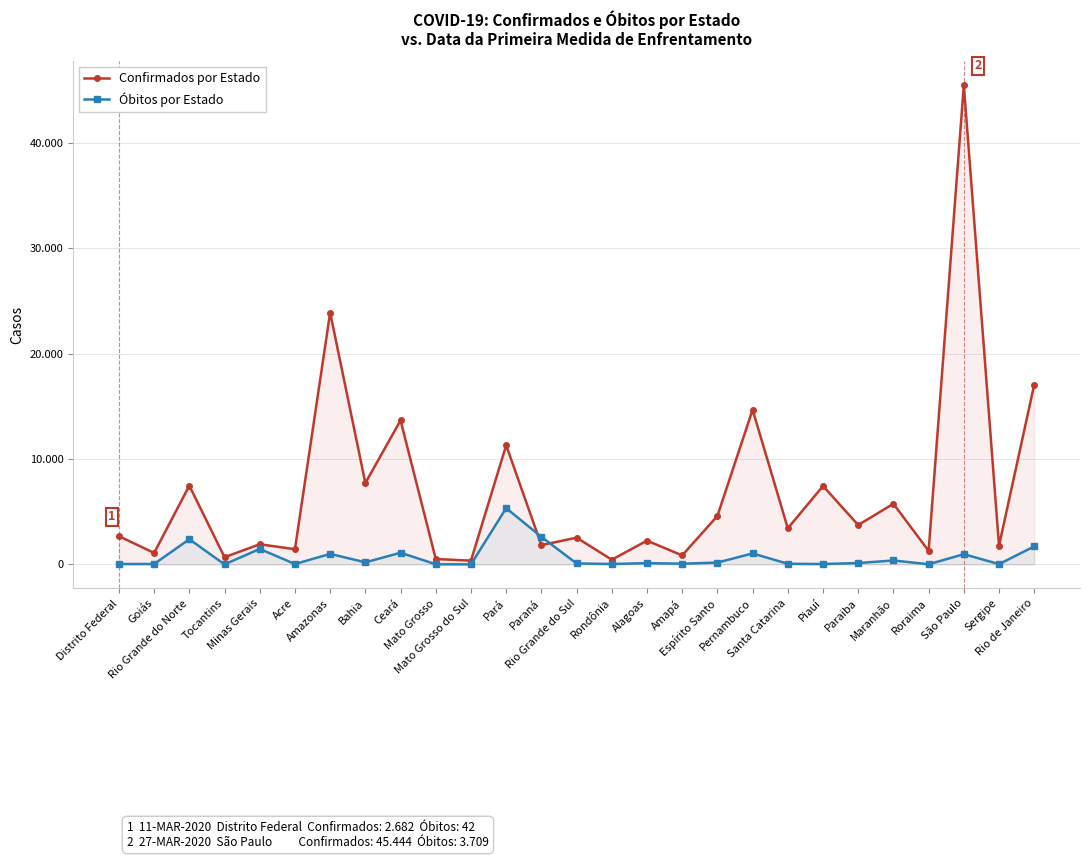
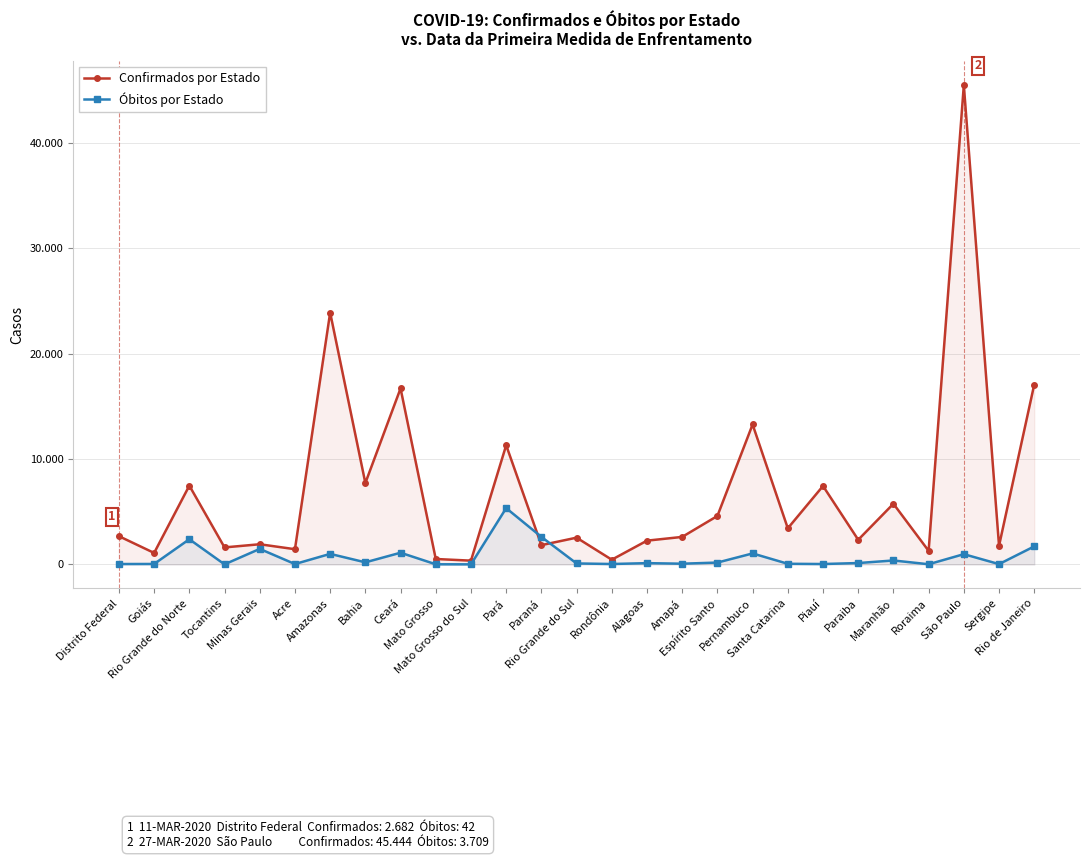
  {
    "Confirmados por Estado": {
      "Goiás": 1.1,
      "Rio Grande do Norte": 7.5,
-     "Tocantins": 0.7,
+     "Tocantins": 1.6,
      "Minas Gerais": 1.9,
      "Acre": 1.4,
      "Amazonas": 23.9,
      "Bahia": 7.7,
-     "Ceará": 13.7,
+     "Ceará": 16.7,
      "Mato Grosso": 0.5,
      "Mato Grosso do Sul": 0.4,
      "Pará": 11.3,
      "Paraná": 1.8,
      "Rio Grande do Sul": 2.5,
      "Rondônia": 0.5,
      "Alagoas": 2.3,
-     "Amapá": 0.9,
+     "Amapá": 2.6,
      "Espírito Santo": 4.6,
-     "Pernambuco": 14.7,
+     "Pernambuco": 13.3,
      "Santa Catarina": 3.4,
      "Piauí": 7.4,
-     "Paraiba": 3.7,
+     "Paraiba": 2.3,
      "Maranhão": 5.8,
      "Roraima": 1.3,
      "Sergipe": 1.8,
      "Rio de Janeiro": 17.1
    },
    "Óbitos por Estado": {
      "Distrito Federal": 0.0,
      "Goiás": 0.0,
      "Rio Grande do Norte": 2.4,
      "Tocantins": 0.0,
      "Minas Gerais": 1.5,
      "Acre": 0.0,
      "Amazonas": 1.0,
      "Bahia": 0.2,
      "Ceará": 1.1,
      "Mato Grosso": 0.0,
      "Mato Grosso do Sul": 0.0,
      "Pará": 5.3,
      "Paraná": 2.6,
      "Rio Grande do Sul": 0.1,
      "Rondônia": 0.0,
      "Alagoas": 0.1,
      "Amapá": 0.1,
      "Espírito Santo": 0.2,
      "Pernambuco": 1.0,
      "Santa Catarina": 0.1,
      "Piauí": 0.0,
      "Paraiba": 0.1,
      "Maranhão": 0.4,
      "Roraima": 0.0,
      "São Paulo": 1.0,
      "Sergipe": 0.0,
      "Rio de Janeiro": 1.7
    }
  }
